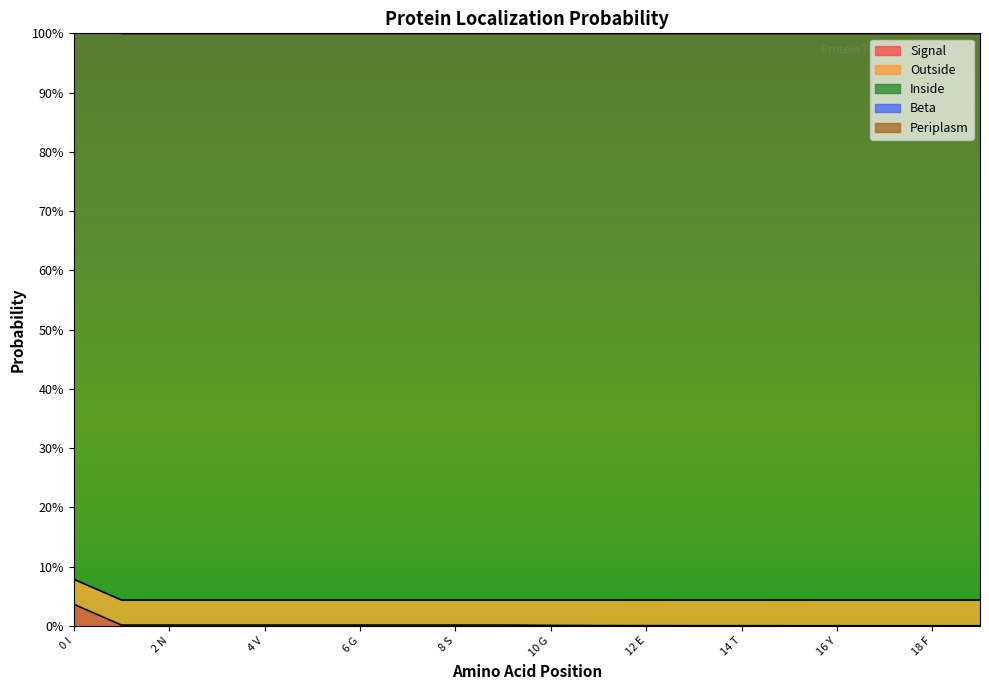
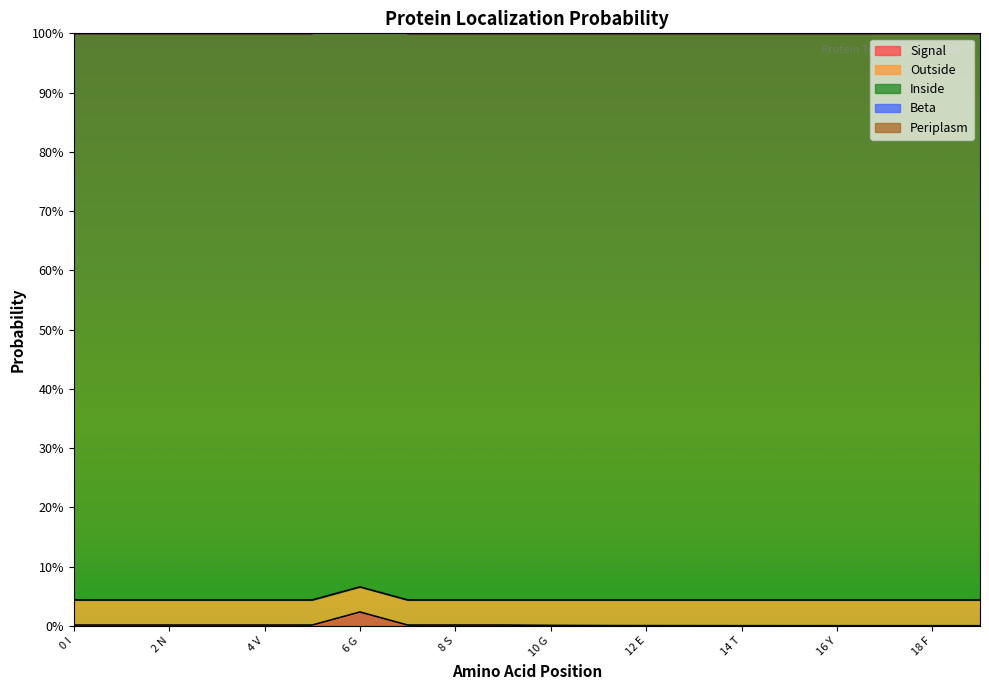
  {
    "Signal": {
-     "0 I": "4%",
+     "0 I": "0%",
      "2 N": "0%",
      "4 V": "0%",
-     "6 G": "0%",
+     "6 G": "2%",
      "8 S": "0%",
      "10 G": "0%",
      "12 E": "0%",
      "14 T": "0%",
      "16 Y": "0%",
      "18 F": "0%"
    },
    "Outside": {
      "0 I": "4%",
      "2 N": "4%",
      "4 V": "4%",
      "6 G": "4%",
      "8 S": "4%",
      "10 G": "4%",
      "12 E": "4%",
      "14 T": "4%",
      "16 Y": "4%",
      "18 F": "4%"
    }
  }
